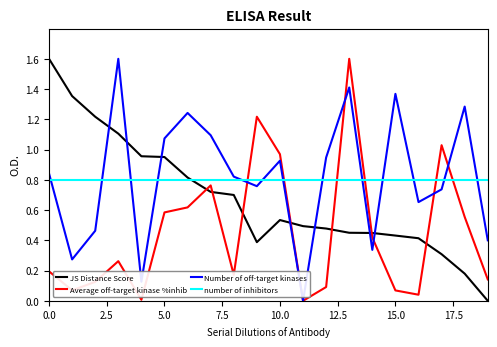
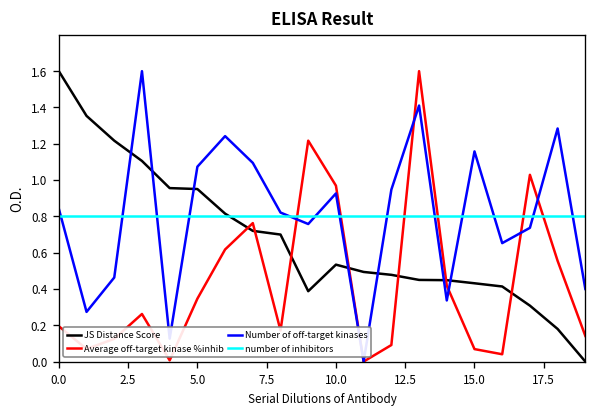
  {
    "JS Distance Score": {
      "0.0": 1.60,
      "5.0": 0.95,
      "10.0": 0.53,
      "15.0": 0.43
    },
    "Average off-target kinase %inhib": {
      "0.0": 0.19,
-     "5.0": 0.58,
+     "5.0": 0.35,
      "10.0": 0.97,
      "15.0": 0.07
    },
    "Number of off-target kinases": {
      "0.0": 0.84,
      "5.0": 1.07,
      "10.0": 0.93,
-     "15.0": 1.37
+     "15.0": 1.16
    },
    "number of inhibitors": {
      "0.0": 0.80,
      "5.0": 0.80,
      "10.0": 0.80,
      "15.0": 0.80
    }
  }
